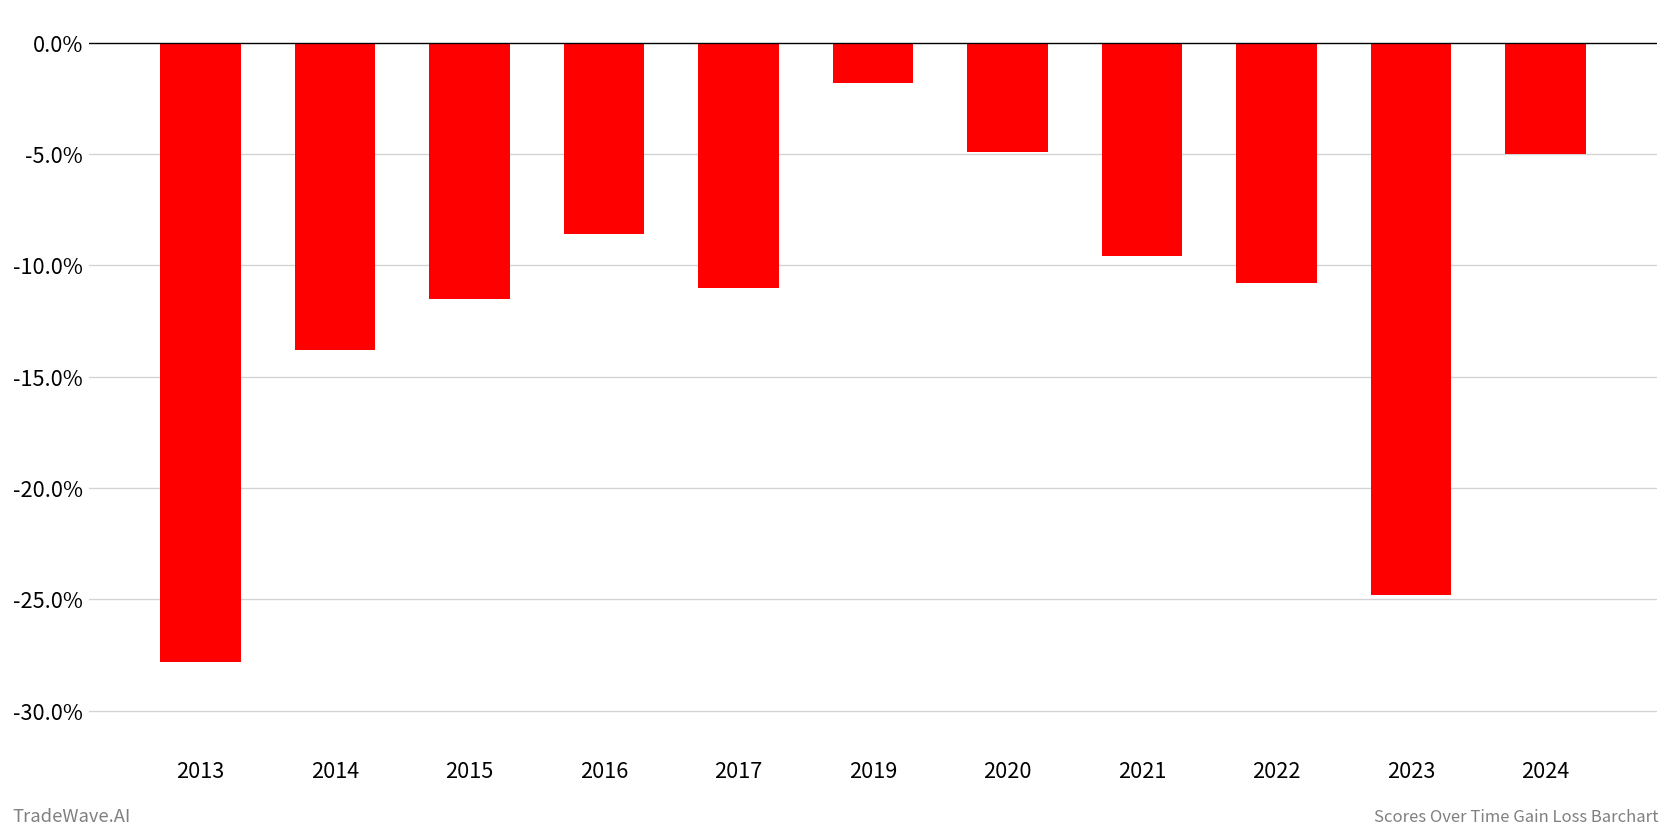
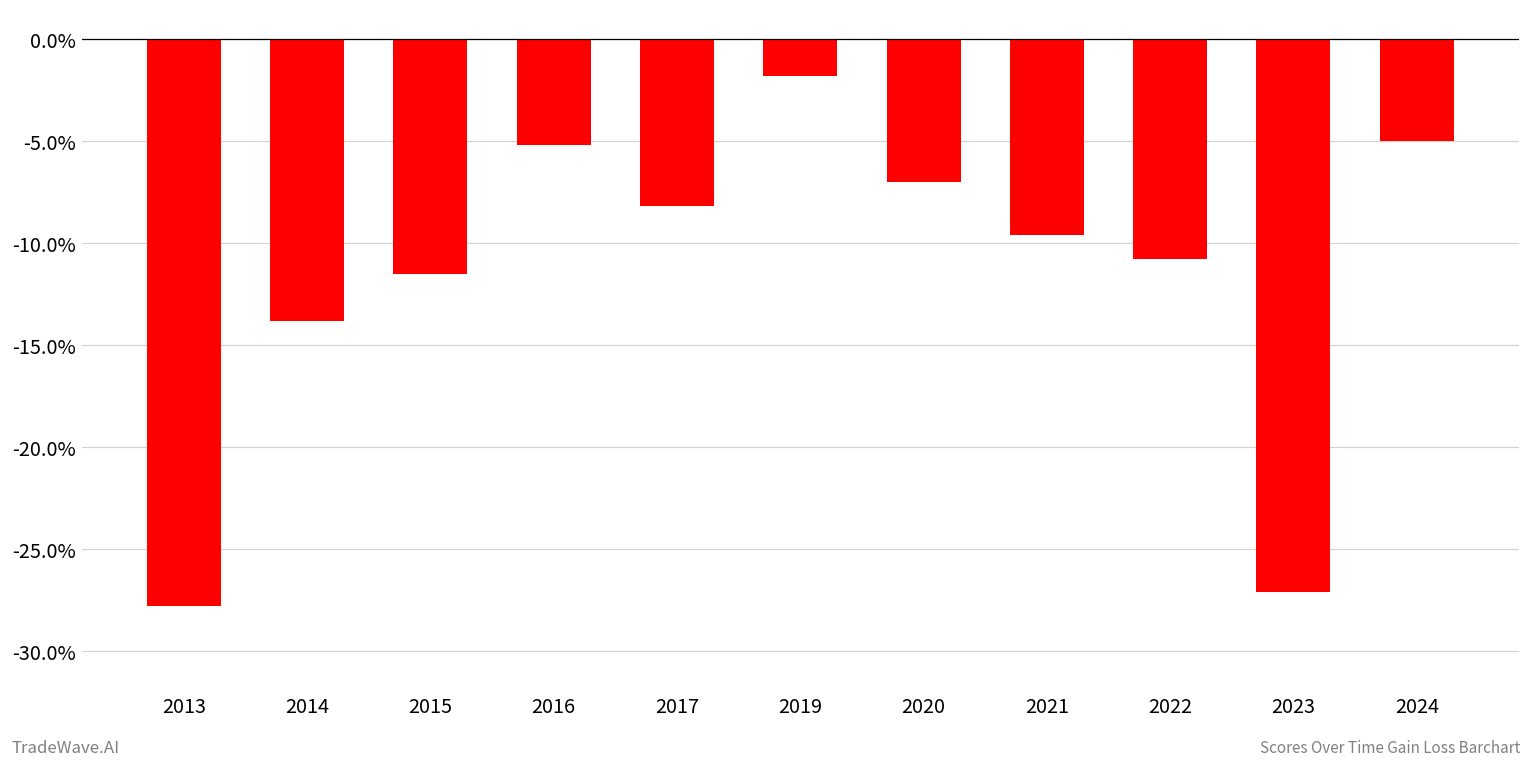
  {
    "2013": "-27.8%",
    "2014": "-13.8%",
    "2015": "-11.5%",
-   "2016": "-8.6%",
-   "2017": "-11.0%",
+   "2016": "-5.2%",
+   "2017": "-8.2%",
    "2019": "-1.8%",
-   "2020": "-4.9%",
+   "2020": "-7.0%",
    "2021": "-9.6%",
    "2022": "-10.8%",
-   "2023": "-24.8%",
+   "2023": "-27.1%",
    "2024": "-5.0%"
  }
